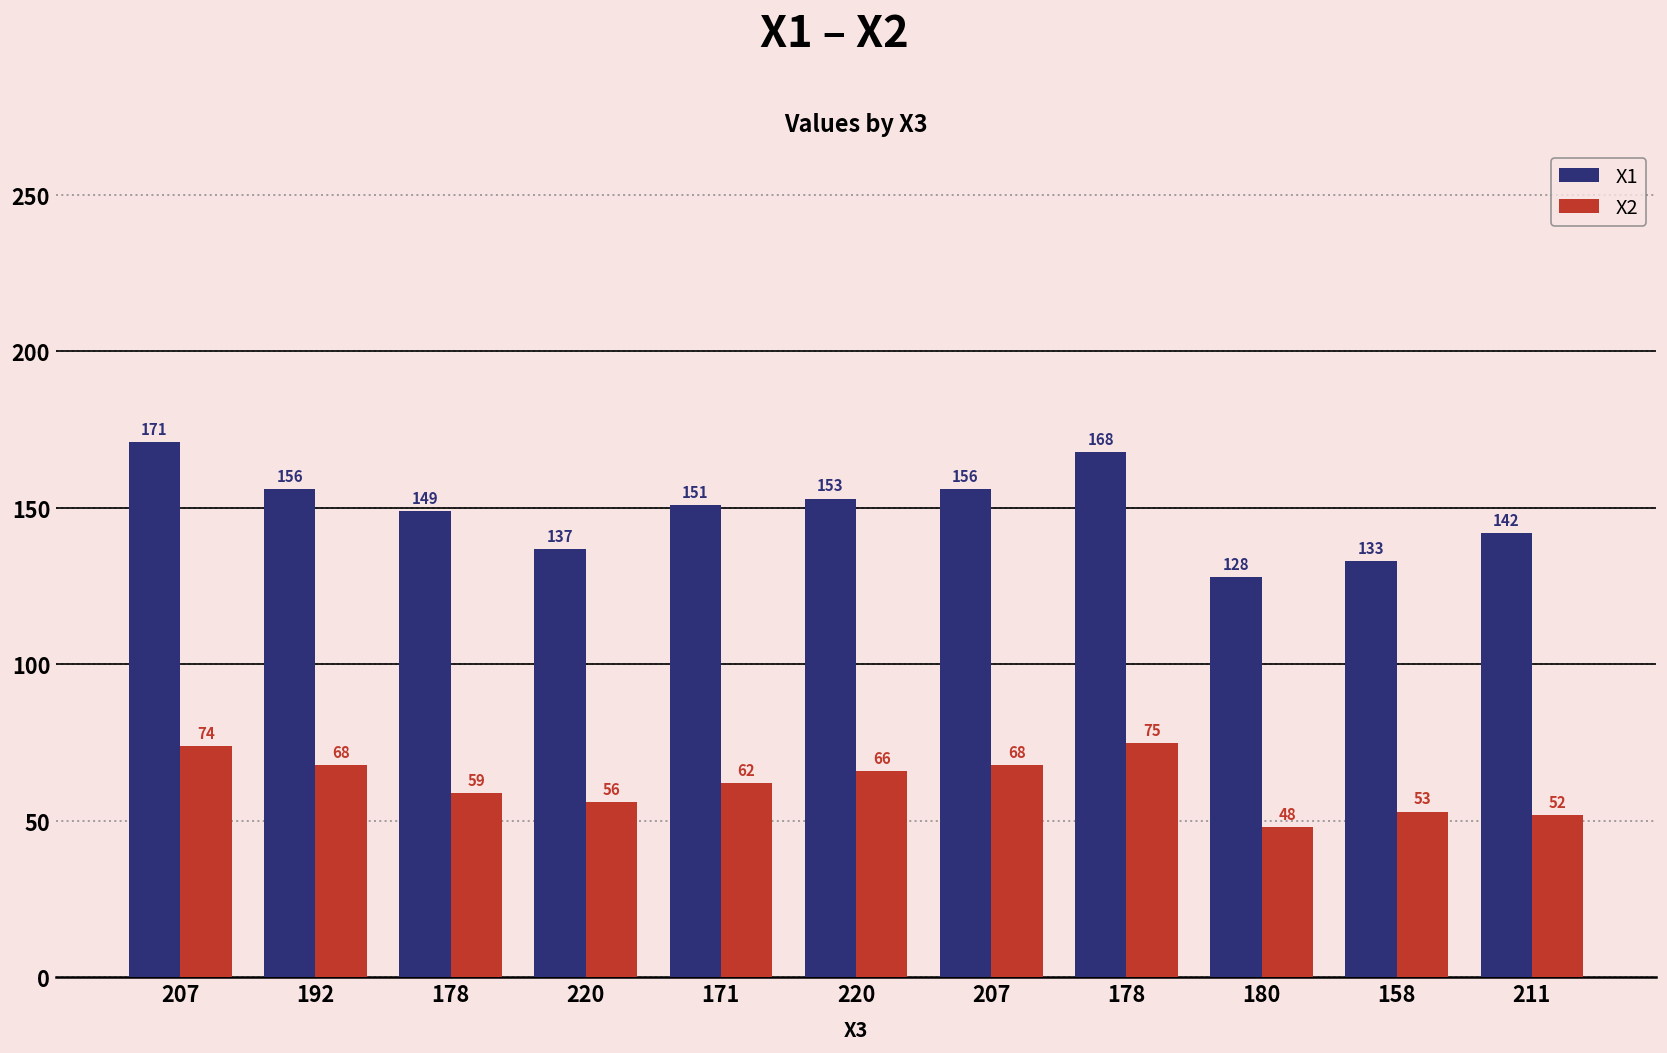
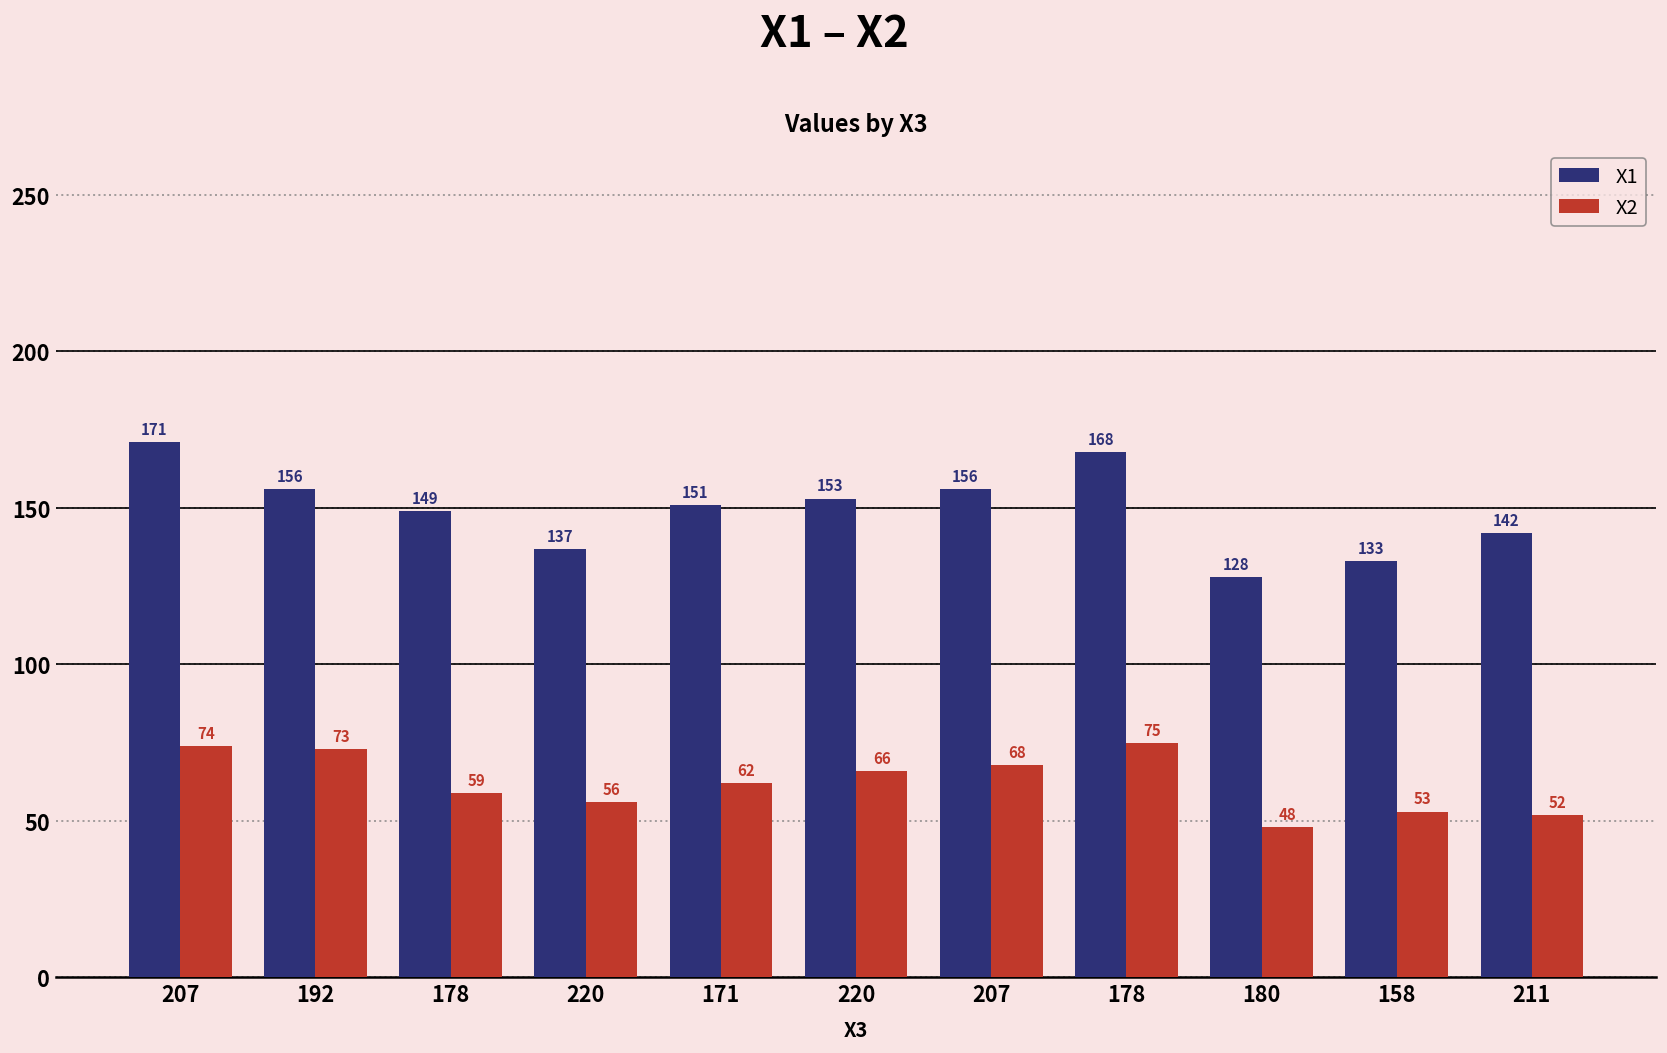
  {
    "X1": {
      "192": 156,
      "171": 151,
      "180": 128,
      "158": 133,
      "211": 142
    },
    "X2": {
-     "192": 68,
+     "192": 73,
      "171": 62,
      "180": 48,
      "158": 53,
      "211": 52
    }
  }
